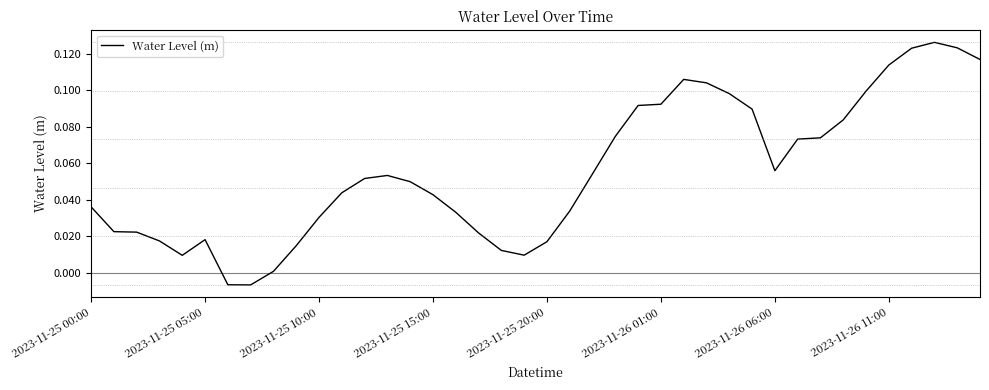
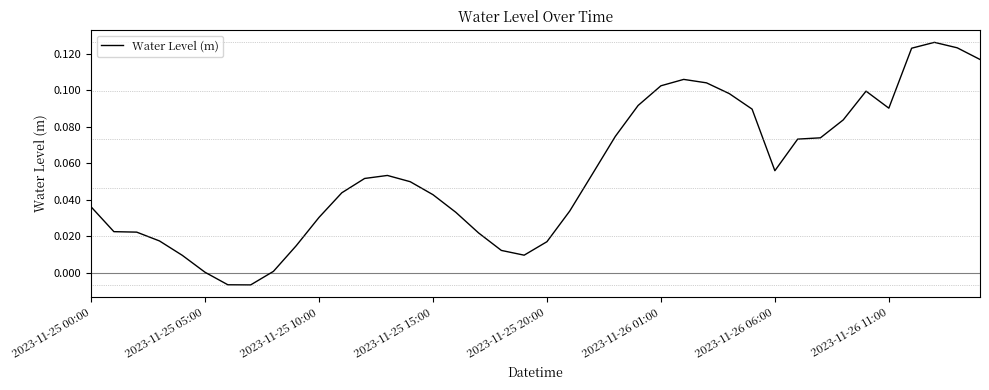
  {
    "2023-11-25 00:00": 0.036,
-   "2023-11-25 05:00": 0.018,
+   "2023-11-25 05:00": 0.000,
    "2023-11-25 10:00": 0.030,
    "2023-11-25 15:00": 0.043,
    "2023-11-25 20:00": 0.017,
-   "2023-11-26 01:00": 0.092,
+   "2023-11-26 01:00": 0.103,
    "2023-11-26 06:00": 0.056,
-   "2023-11-26 11:00": 0.114
+   "2023-11-26 11:00": 0.090
  }
